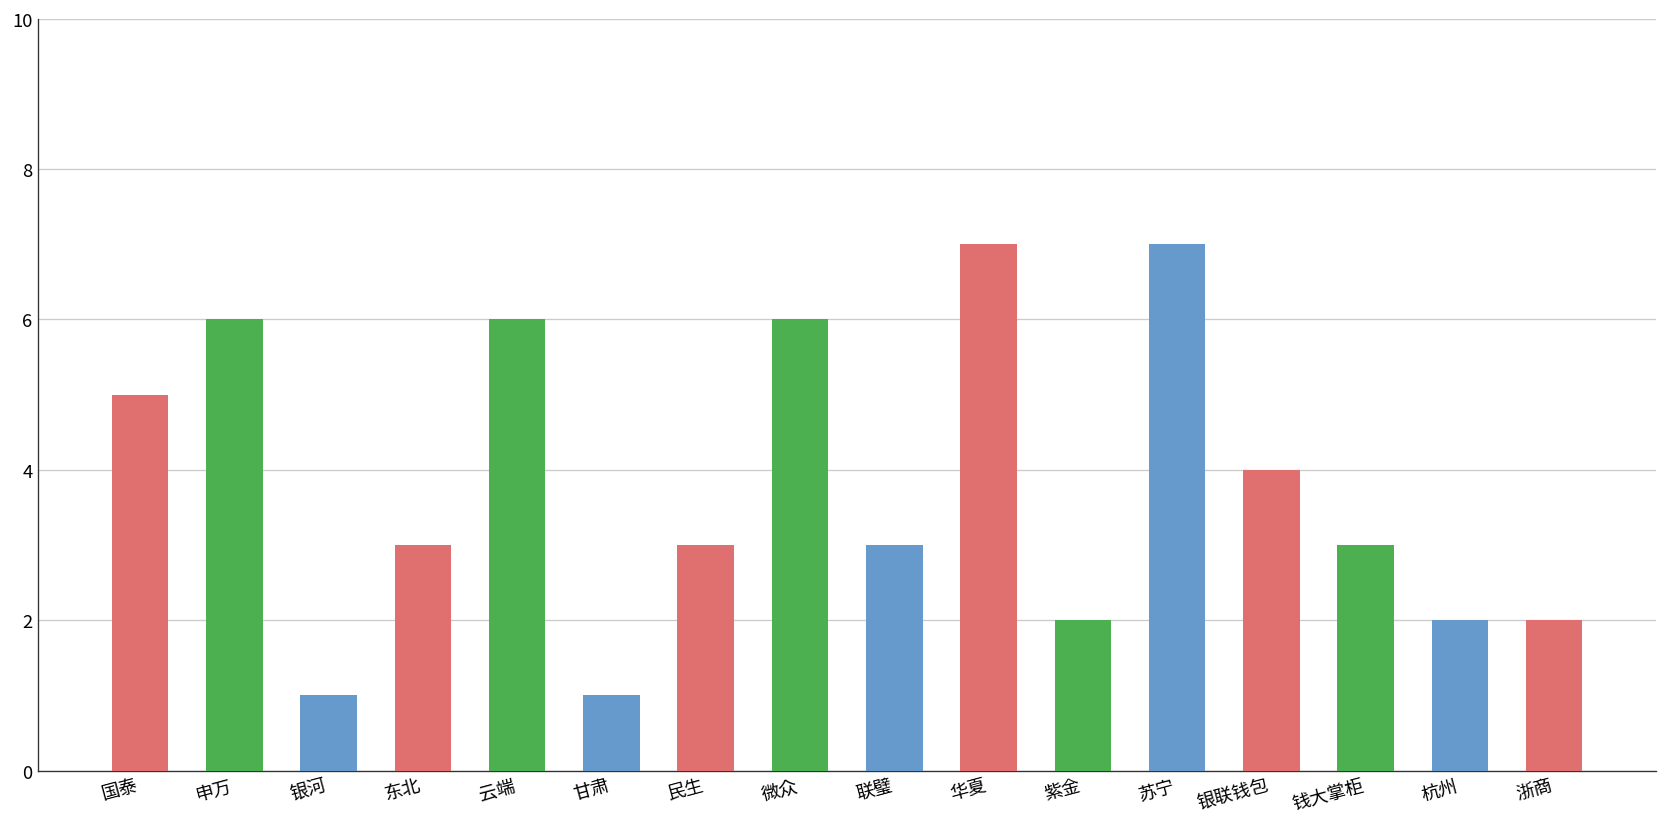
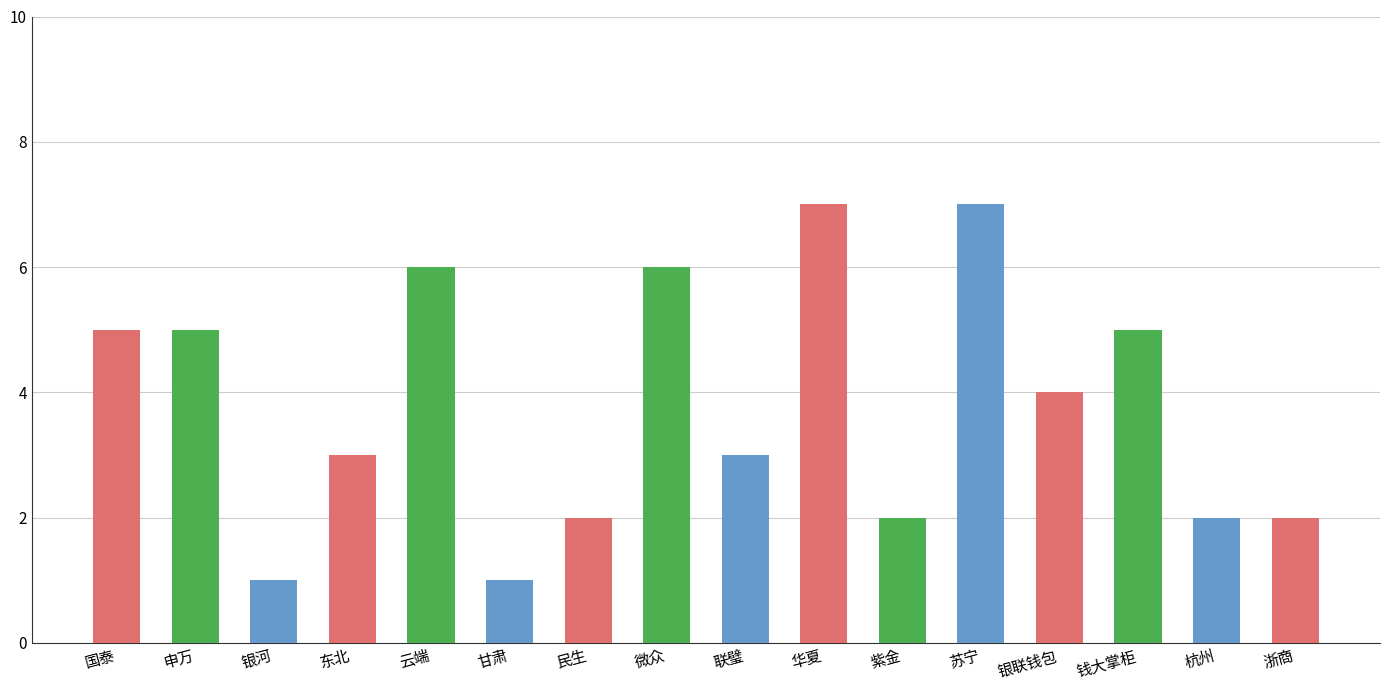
  {
    "国泰": 5,
-   "申万": 6,
+   "申万": 5,
    "银河": 1,
    "东北": 3,
    "云端": 6,
    "甘肃": 1,
-   "民生": 3,
+   "民生": 2,
    "微众": 6,
    "联璧": 3,
    "华夏": 7,
    "紫金": 2,
    "苏宁": 7,
    "银联钱包": 4,
-   "钱大掌柜": 3,
+   "钱大掌柜": 5,
    "杭州": 2,
    "浙商": 2
  }
